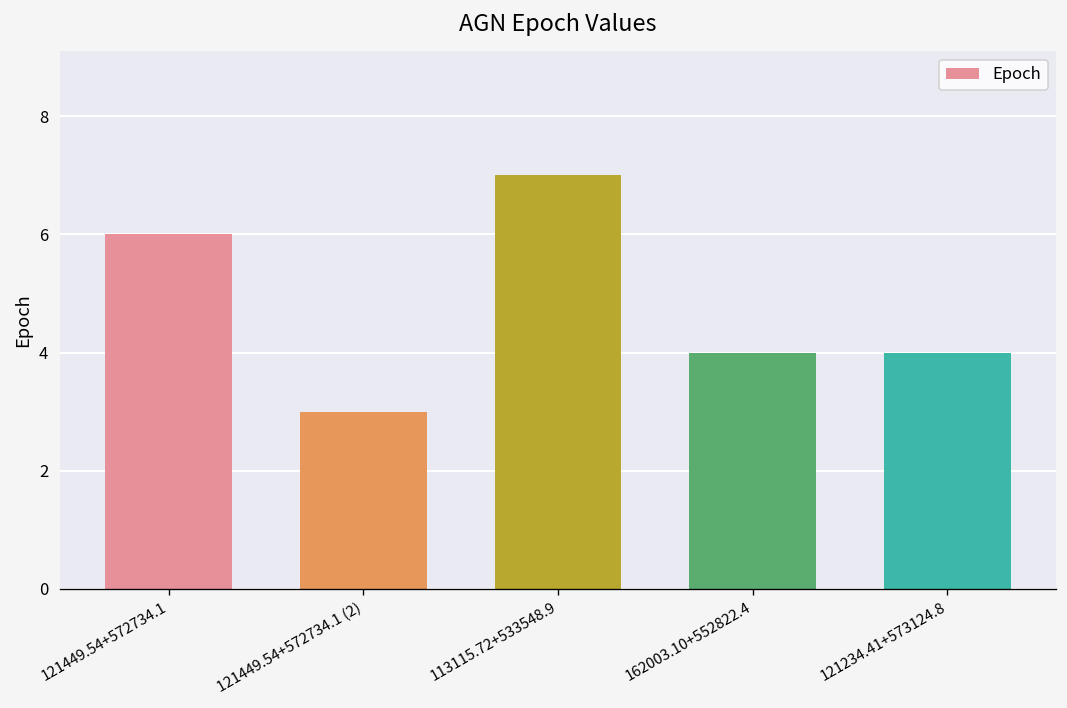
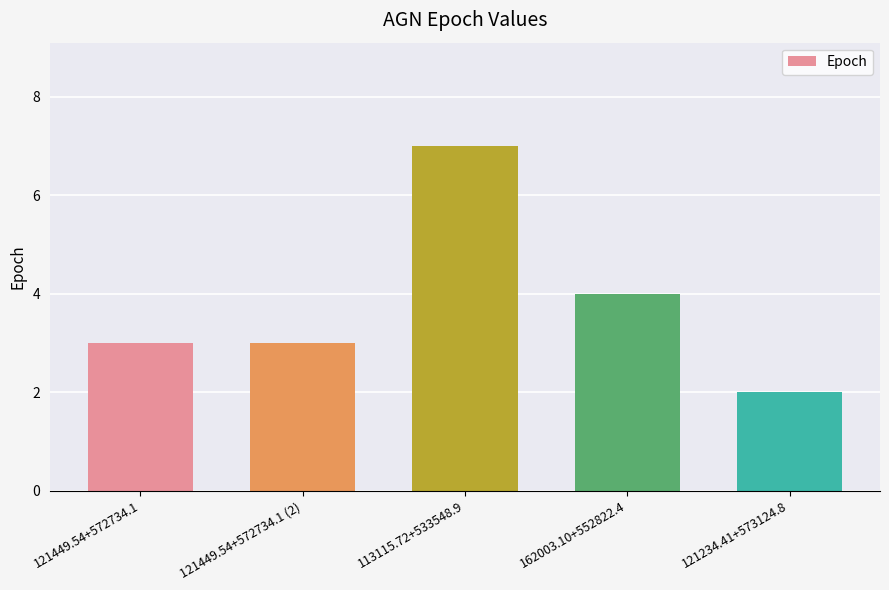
  {
-   "121449.54+572734.1": 6,
+   "121449.54+572734.1": 3,
    "121449.54+572734.1 (2)": 3,
    "113115.72+533548.9": 7,
    "162003.10+552822.4": 4,
-   "121234.41+573124.8": 4
+   "121234.41+573124.8": 2
  }
